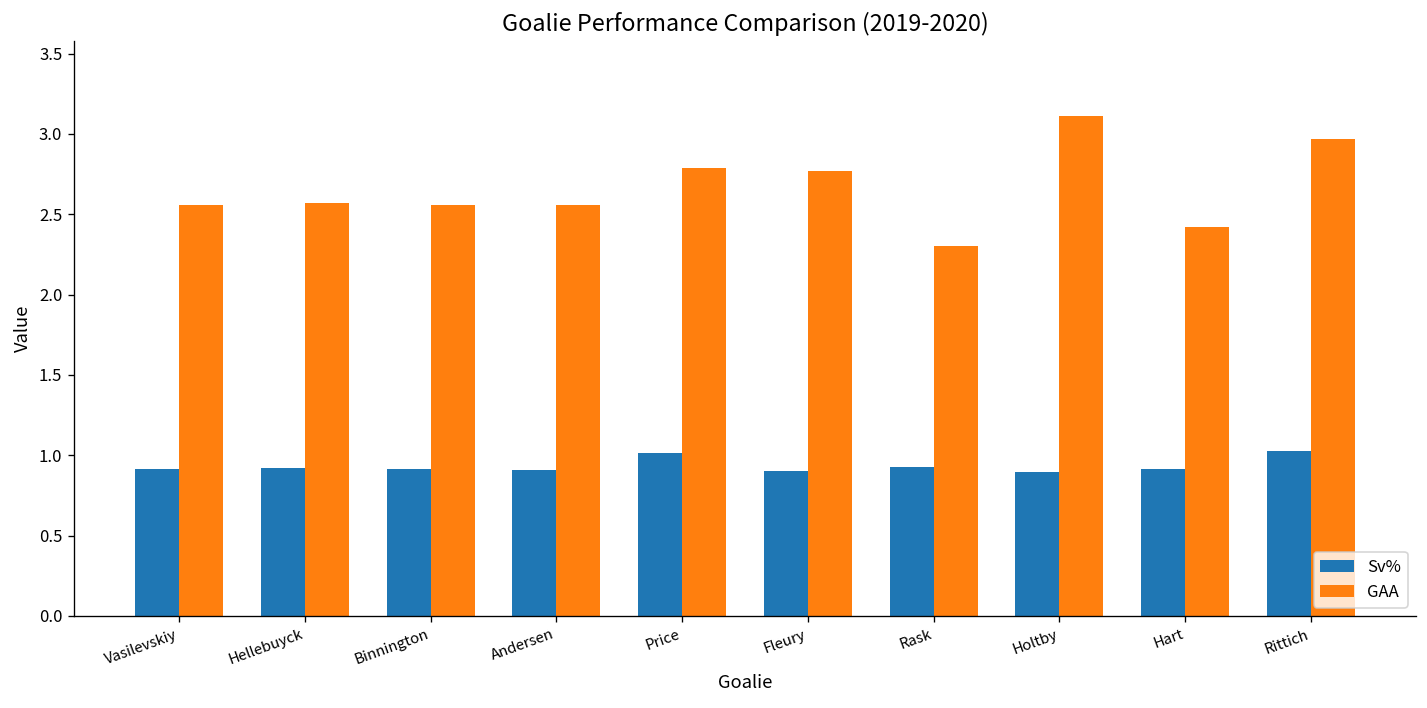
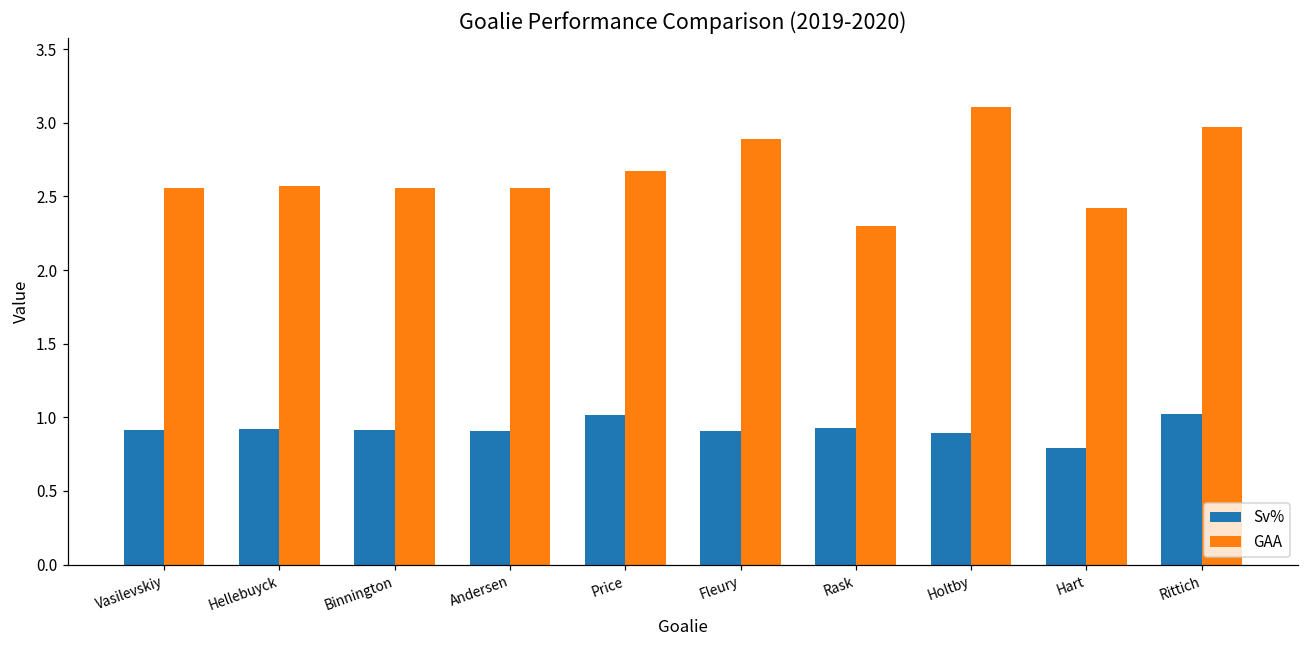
  {
    "Sv%": {
      "Vasilevskiy": 0.92,
      "Hellebuyck": 0.92,
      "Binnington": 0.91,
      "Andersen": 0.91,
      "Price": 1.01,
      "Fleury": 0.91,
      "Rask": 0.93,
      "Holtby": 0.90,
-     "Hart": 0.91,
+     "Hart": 0.79,
      "Rittich": 1.02
    },
    "GAA": {
      "Vasilevskiy": 2.56,
      "Hellebuyck": 2.57,
      "Binnington": 2.56,
      "Andersen": 2.56,
-     "Price": 2.79,
-     "Fleury": 2.77,
+     "Price": 2.67,
+     "Fleury": 2.89,
      "Rask": 2.30,
      "Holtby": 3.11,
      "Hart": 2.42,
      "Rittich": 2.97
    }
  }
